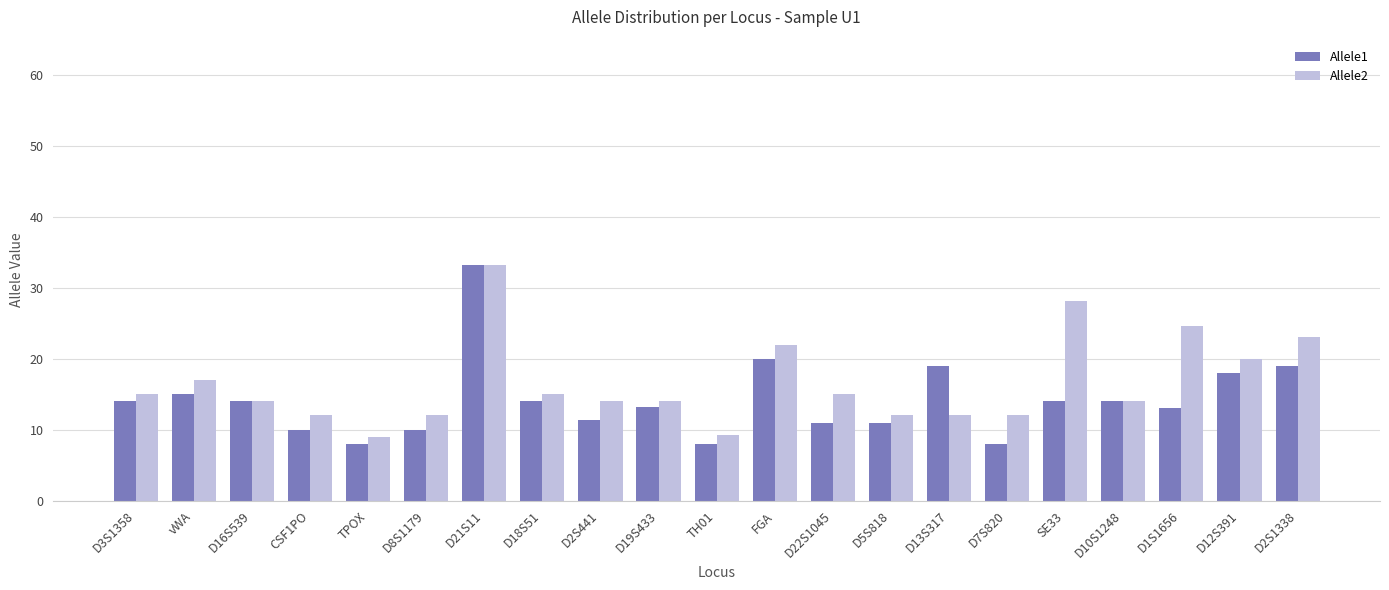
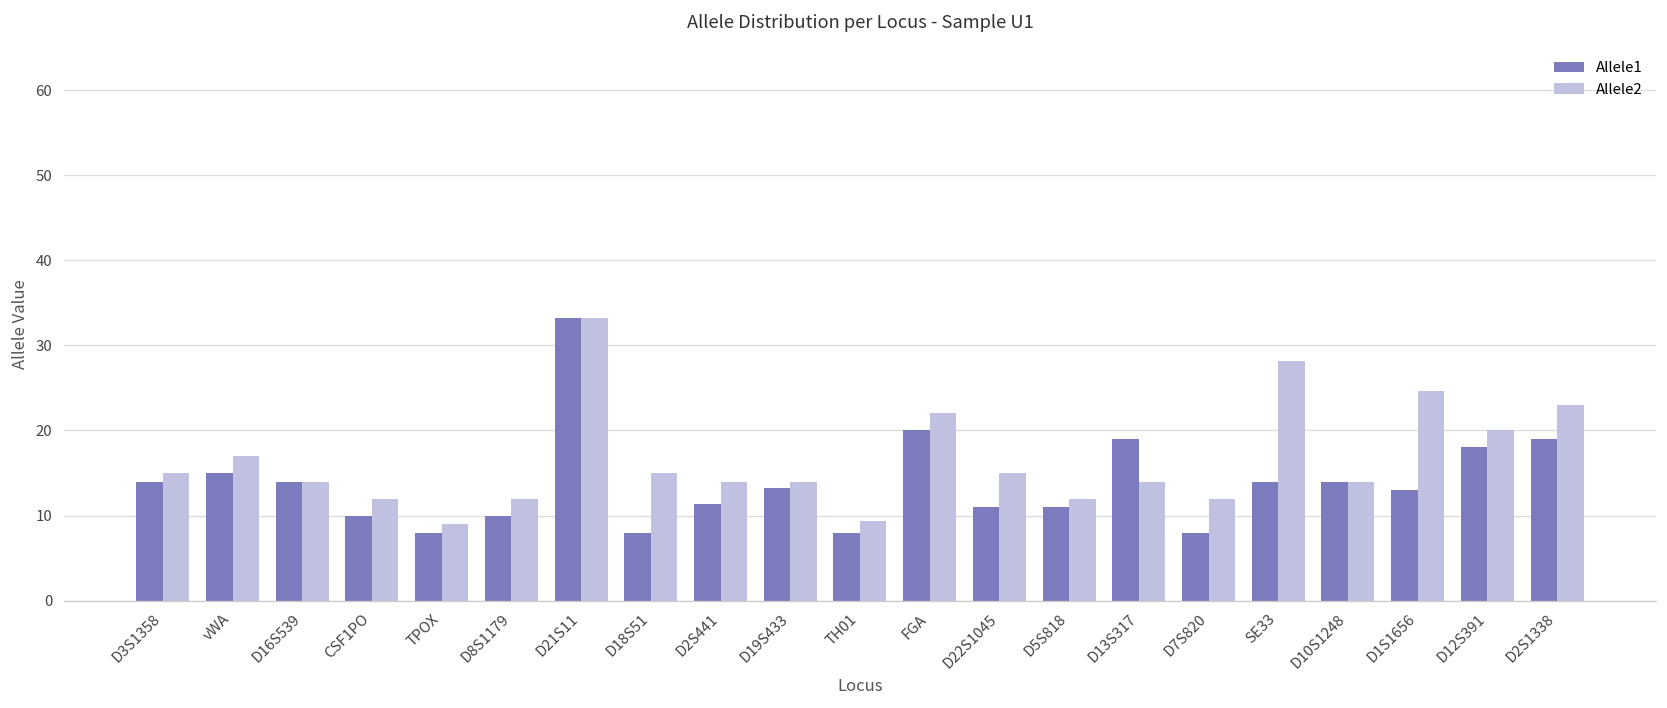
  {
    "Allele1": {
      "D3S1358": 14,
      "vWA": 15,
      "D16S539": 14,
      "CSF1PO": 10,
      "TPOX": 8,
      "D8S1179": 10,
      "D21S11": 33,
-     "D18S51": 14,
+     "D18S51": 8,
      "D2S441": 11,
      "D19S433": 13,
      "TH01": 8,
      "FGA": 20,
      "D22S1045": 11,
      "D5S818": 11,
      "D13S317": 19,
      "D7S820": 8,
      "SE33": 14,
      "D10S1248": 14,
      "D1S1656": 13,
      "D12S391": 18,
      "D2S1338": 19
    },
    "Allele2": {
      "D3S1358": 15,
      "vWA": 17,
      "D16S539": 14,
      "CSF1PO": 12,
      "TPOX": 9,
      "D8S1179": 12,
      "D21S11": 33,
      "D18S51": 15,
      "D2S441": 14,
      "D19S433": 14,
      "TH01": 9,
      "FGA": 22,
      "D22S1045": 15,
      "D5S818": 12,
-     "D13S317": 12,
+     "D13S317": 14,
      "D7S820": 12,
      "SE33": 28,
      "D10S1248": 14,
      "D1S1656": 25,
      "D12S391": 20,
      "D2S1338": 23
    }
  }
